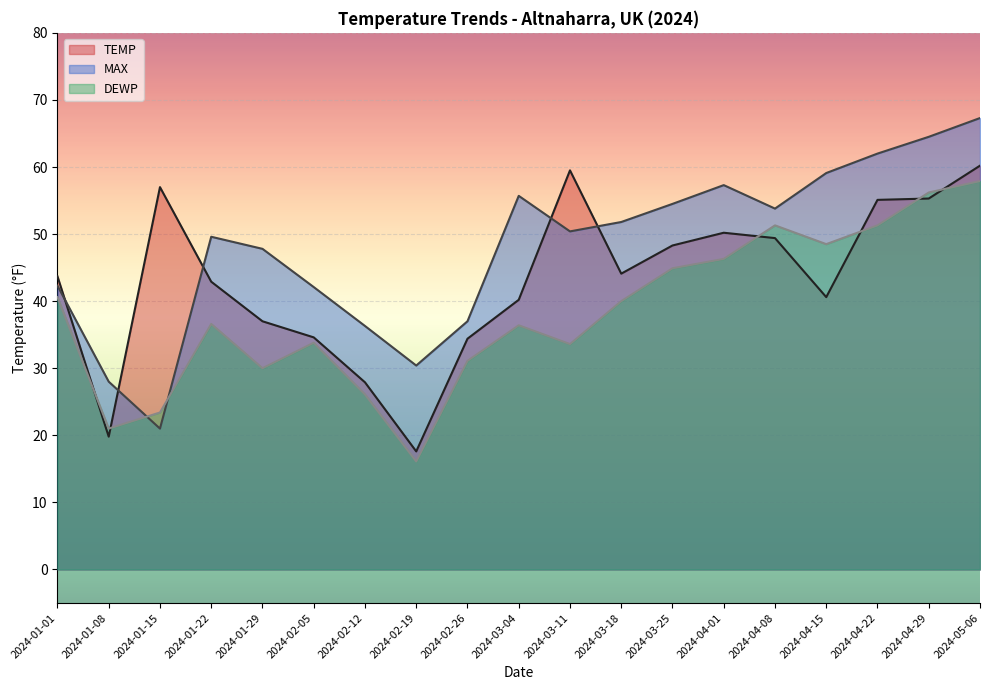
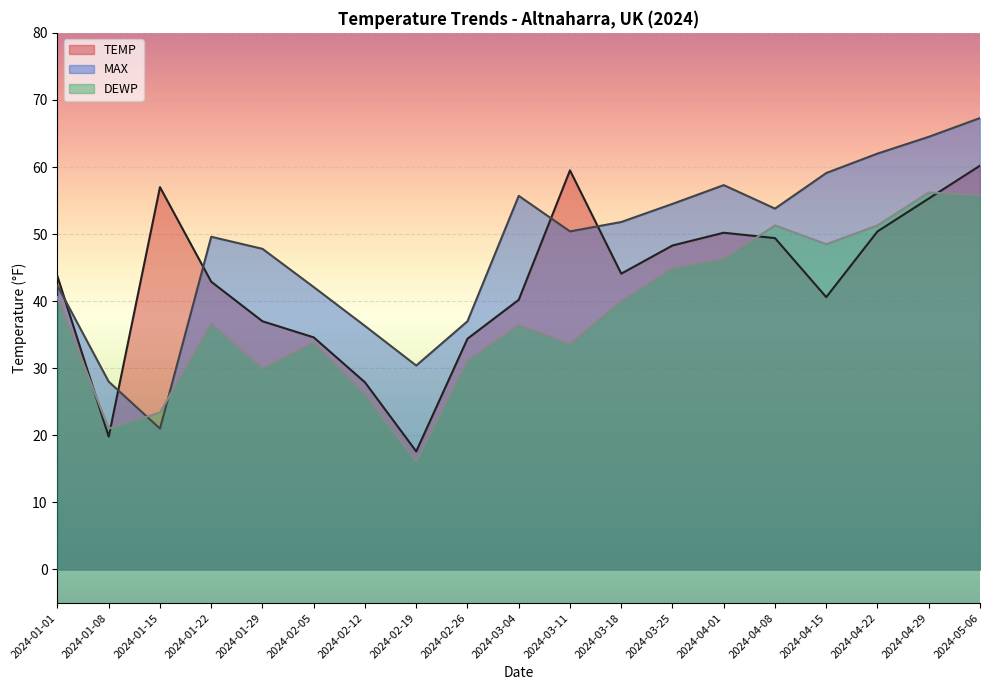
  {
    "TEMP": {
      "2024-01-01": 44,
      "2024-01-08": 20,
      "2024-01-15": 57,
      "2024-01-22": 43,
      "2024-01-29": 37,
      "2024-02-05": 35,
      "2024-02-12": 28,
      "2024-02-19": 18,
      "2024-02-26": 34,
      "2024-03-04": 40,
      "2024-03-11": 60,
      "2024-03-18": 44,
      "2024-03-25": 48,
      "2024-04-01": 50,
      "2024-04-08": 49,
      "2024-04-15": 41,
-     "2024-04-22": 55,
+     "2024-04-22": 50,
      "2024-04-29": 55,
      "2024-05-06": 60
    },
    "MAX": {
      "2024-01-01": 42,
      "2024-01-08": 28,
      "2024-01-15": 21,
      "2024-01-22": 50,
      "2024-01-29": 48,
      "2024-02-05": 42,
      "2024-02-12": 36,
      "2024-02-19": 30,
      "2024-02-26": 37,
      "2024-03-04": 56,
      "2024-03-11": 50,
      "2024-03-18": 52,
      "2024-03-25": 55,
      "2024-04-01": 57,
      "2024-04-08": 54,
      "2024-04-15": 59,
      "2024-04-22": 62,
      "2024-04-29": 65,
      "2024-05-06": 67
    },
    "DEWP": {
      "2024-01-01": 41,
      "2024-01-08": 21,
      "2024-01-15": 23,
      "2024-01-22": 37,
      "2024-01-29": 30,
      "2024-02-05": 34,
      "2024-02-12": 26,
      "2024-02-19": 16,
      "2024-02-26": 31,
      "2024-03-04": 36,
      "2024-03-11": 34,
      "2024-03-18": 40,
      "2024-03-25": 45,
      "2024-04-01": 46,
      "2024-04-08": 51,
      "2024-04-15": 49,
      "2024-04-22": 51,
      "2024-04-29": 56,
-     "2024-05-06": 58
+     "2024-05-06": 56
    }
  }
